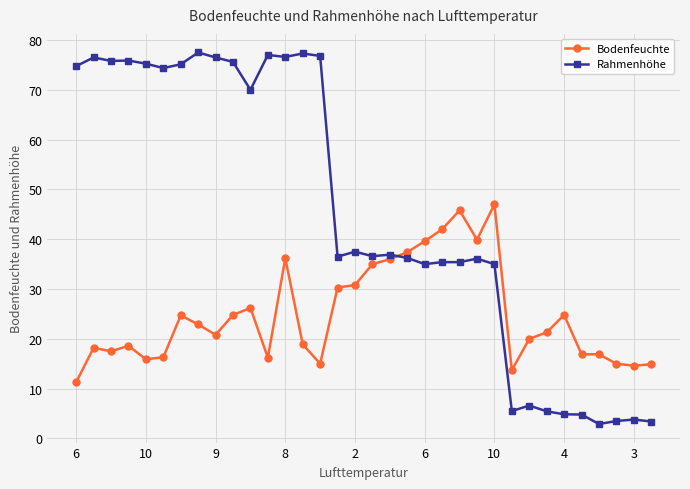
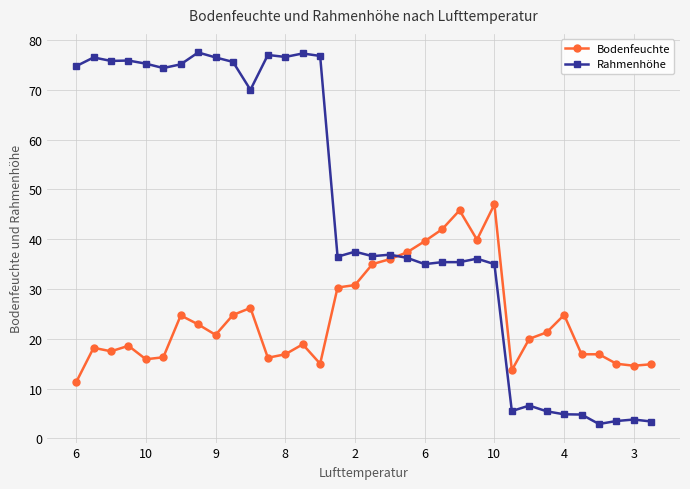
  {
    "Bodenfeuchte": {
-     "8": 36,
+     "8": 17,
      "4": 25
    },
    "Rahmenhöhe": {
      "8": 77,
      "4": 5
    }
  }
